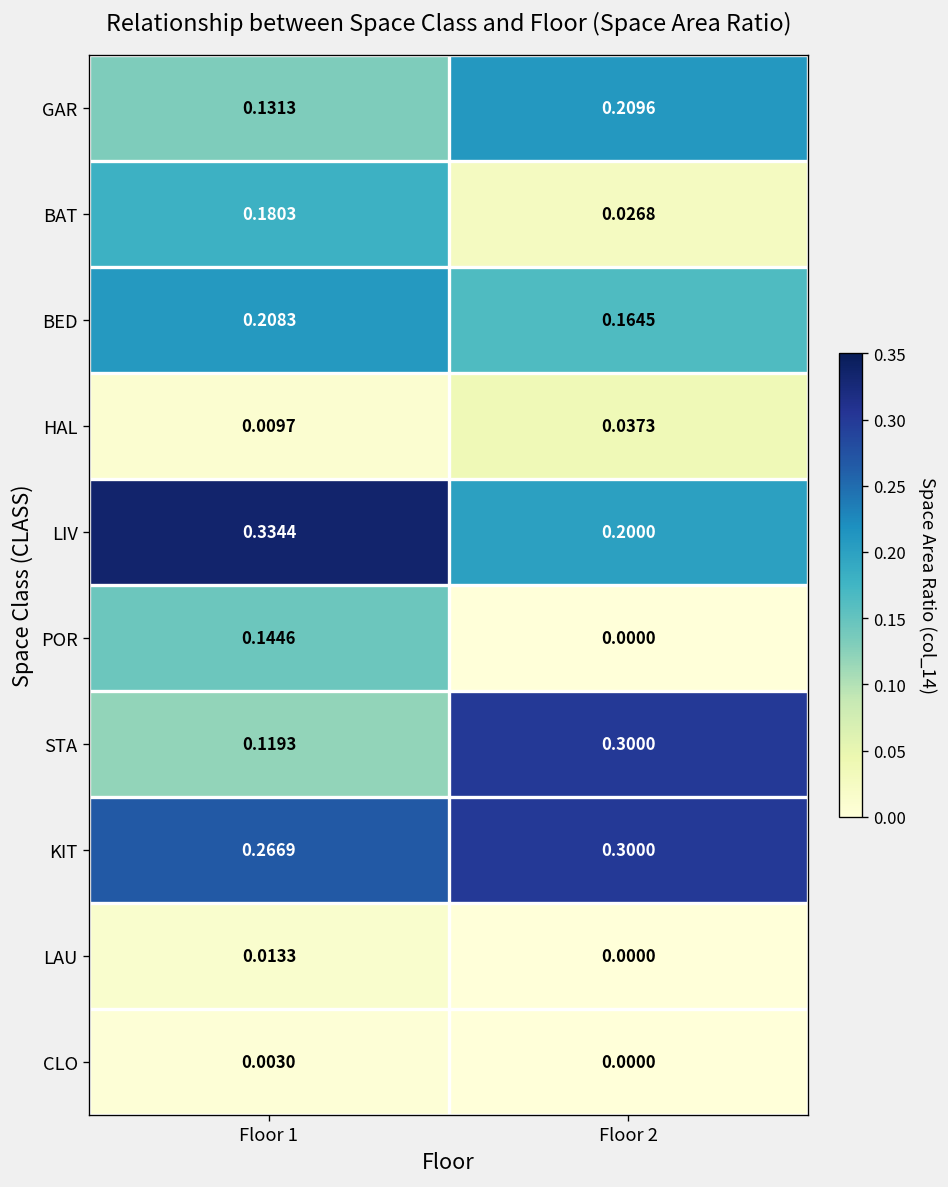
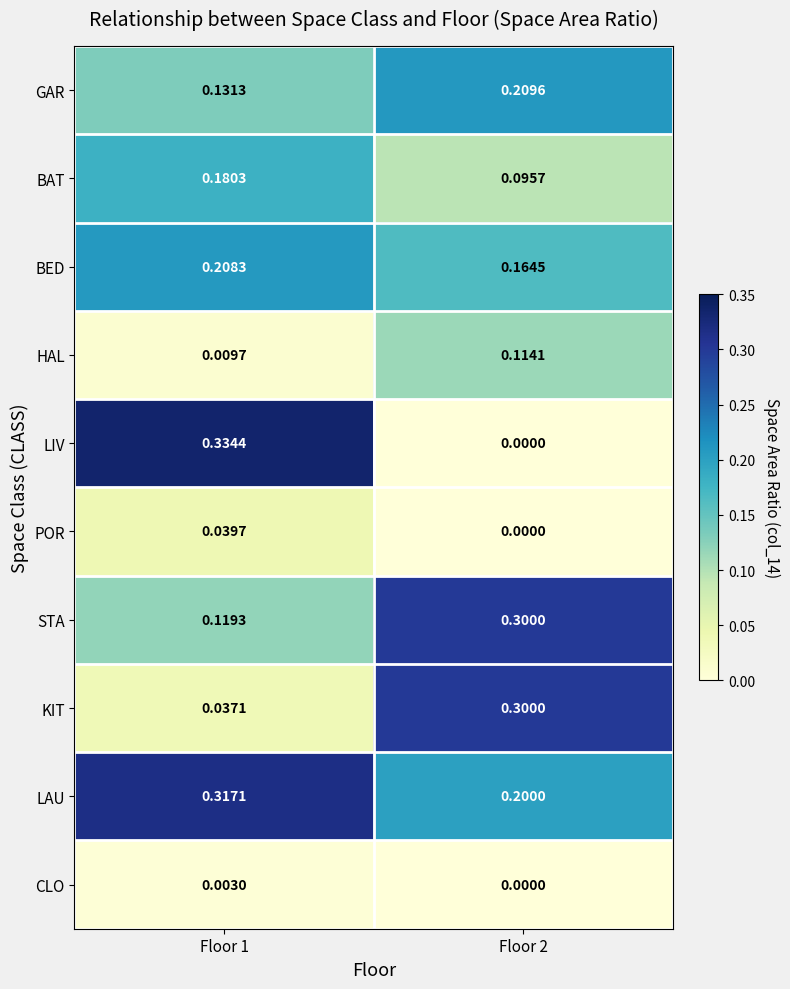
  {
    "GAR": {
      "Floor 1": 0.1313,
      "Floor 2": 0.2096
    },
    "BAT": {
      "Floor 1": 0.1803,
-     "Floor 2": 0.0268
+     "Floor 2": 0.0957
    },
    "BED": {
      "Floor 1": 0.2083,
      "Floor 2": 0.1645
    },
    "HAL": {
      "Floor 1": 0.0097,
-     "Floor 2": 0.0373
+     "Floor 2": 0.1141
    },
    "LIV": {
      "Floor 1": 0.3344,
-     "Floor 2": 0.2000
+     "Floor 2": 0.0000
    },
    "POR": {
-     "Floor 1": 0.1446,
+     "Floor 1": 0.0397,
      "Floor 2": 0.0000
    },
    "STA": {
      "Floor 1": 0.1193,
      "Floor 2": 0.3000
    },
    "KIT": {
-     "Floor 1": 0.2669,
+     "Floor 1": 0.0371,
      "Floor 2": 0.3000
    },
    "LAU": {
-     "Floor 1": 0.0133,
-     "Floor 2": 0.0000
+     "Floor 1": 0.3171,
+     "Floor 2": 0.2000
    },
    "CLO": {
      "Floor 1": 0.0030,
      "Floor 2": 0.0000
    }
  }
